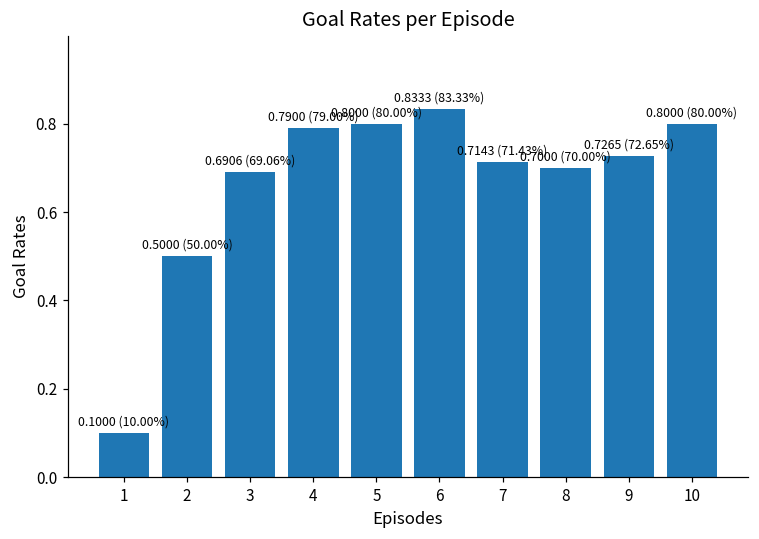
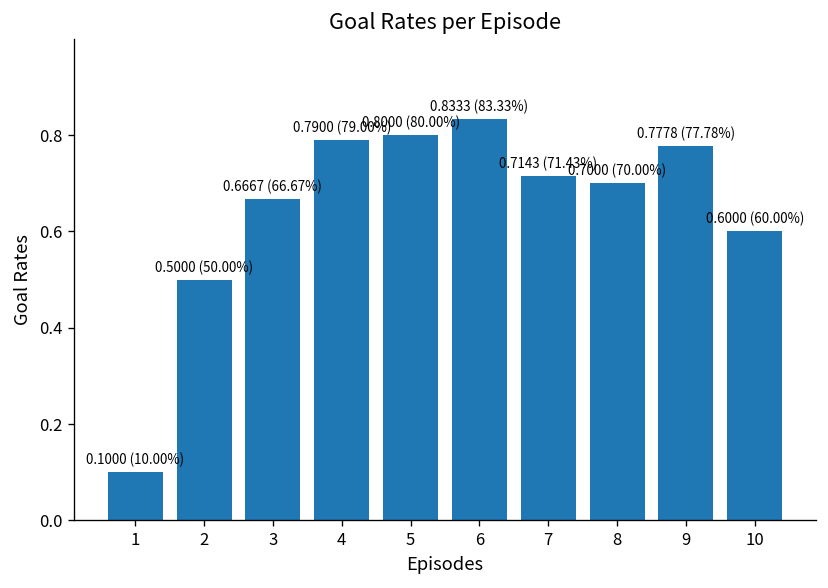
  {
    "1": "0.1000",
    "2": "0.5000",
-   "3": "0.6906 (69.06%)",
+   "3": "0.6667 (66.67%)",
    "6": "0.8333",
    "7": "0.7143",
    "8": "0.7000",
-   "9": "0.7265 (72.65%)",
-   "10": "0.8000 (80.00%)"
+   "9": "0.7778 (77.78%)",
+   "10": "0.6000 (60.00%)"
  }
